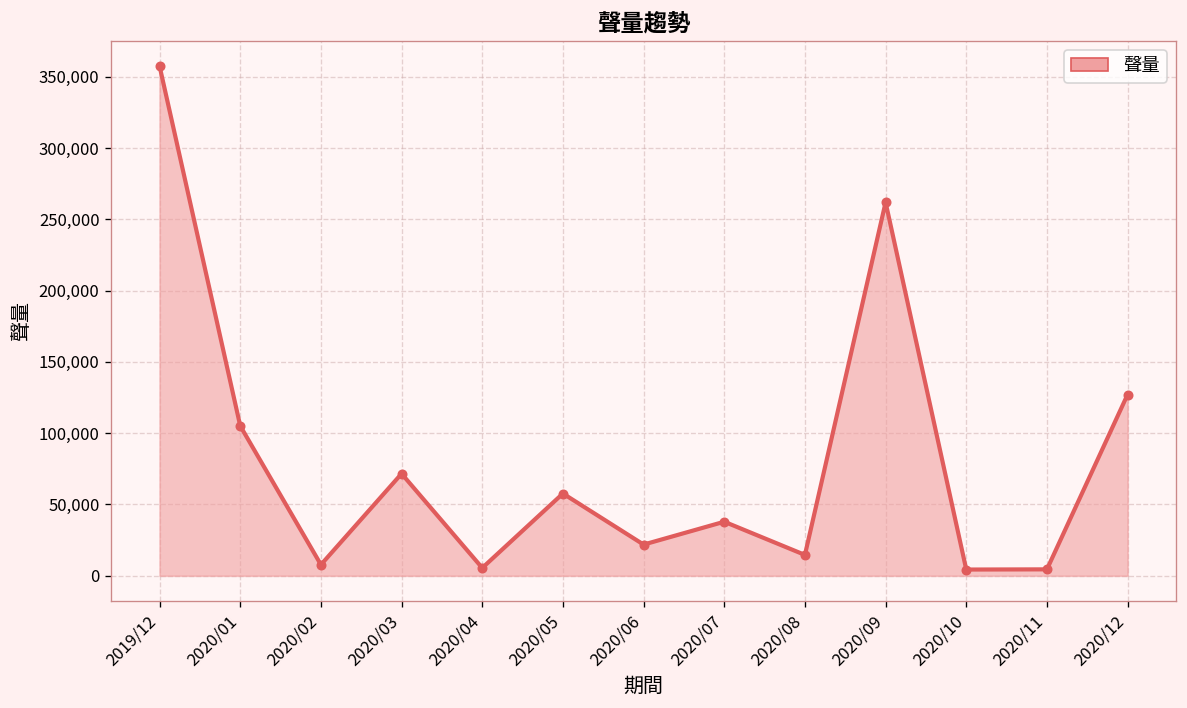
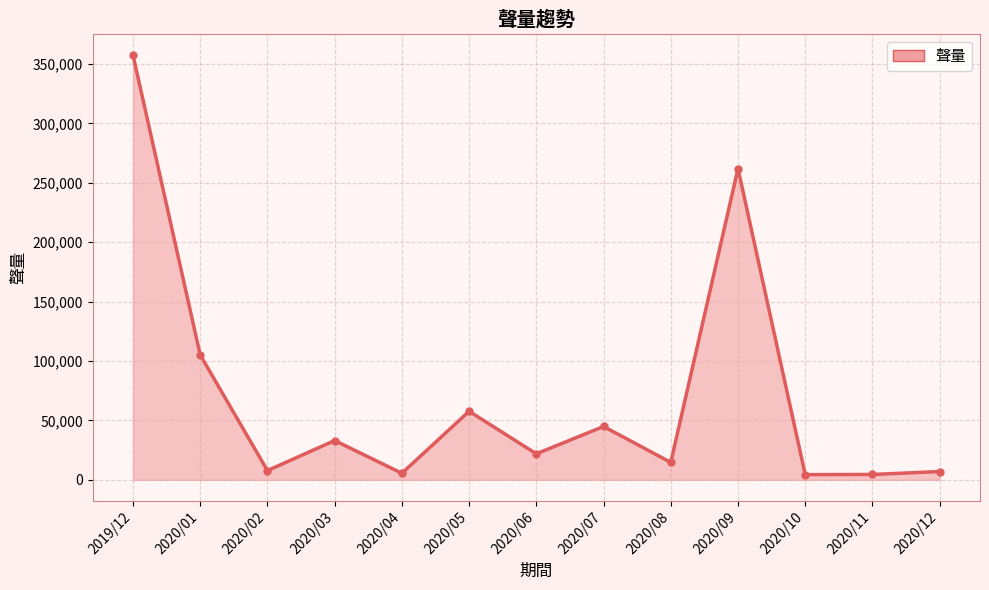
  {
    "2019/12": "357,000",
    "2020/01": "105,000",
    "2020/02": "8,000",
-   "2020/03": "72,000",
+   "2020/03": "33,000",
    "2020/04": "6,000",
    "2020/05": "58,000",
    "2020/06": "22,000",
-   "2020/07": "38,000",
+   "2020/07": "45,000",
    "2020/08": "15,000",
    "2020/09": "262,000",
    "2020/10": "4,000",
    "2020/11": "5,000",
-   "2020/12": "127,000"
+   "2020/12": "7,000"
  }
